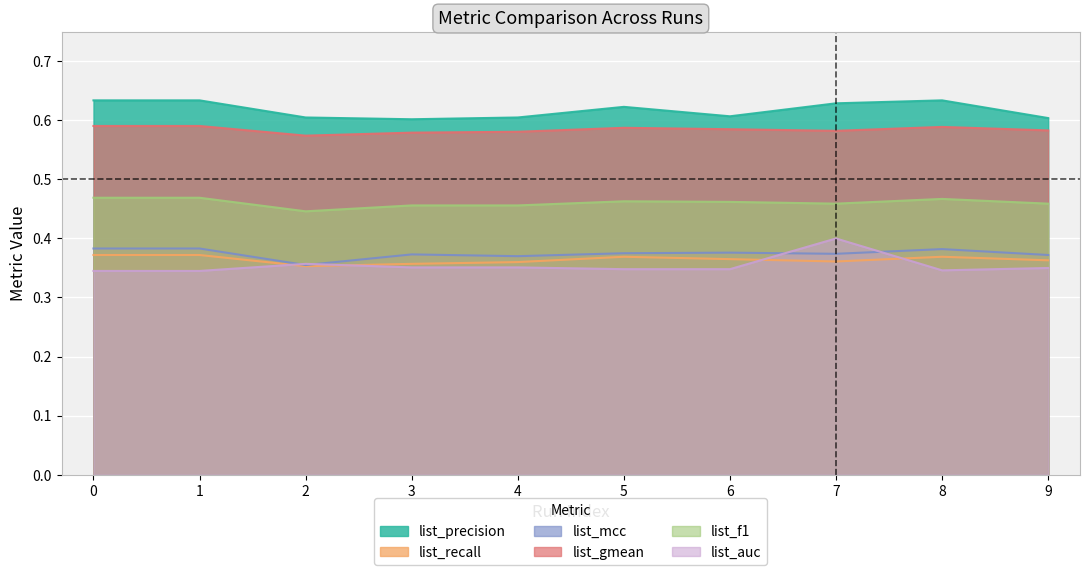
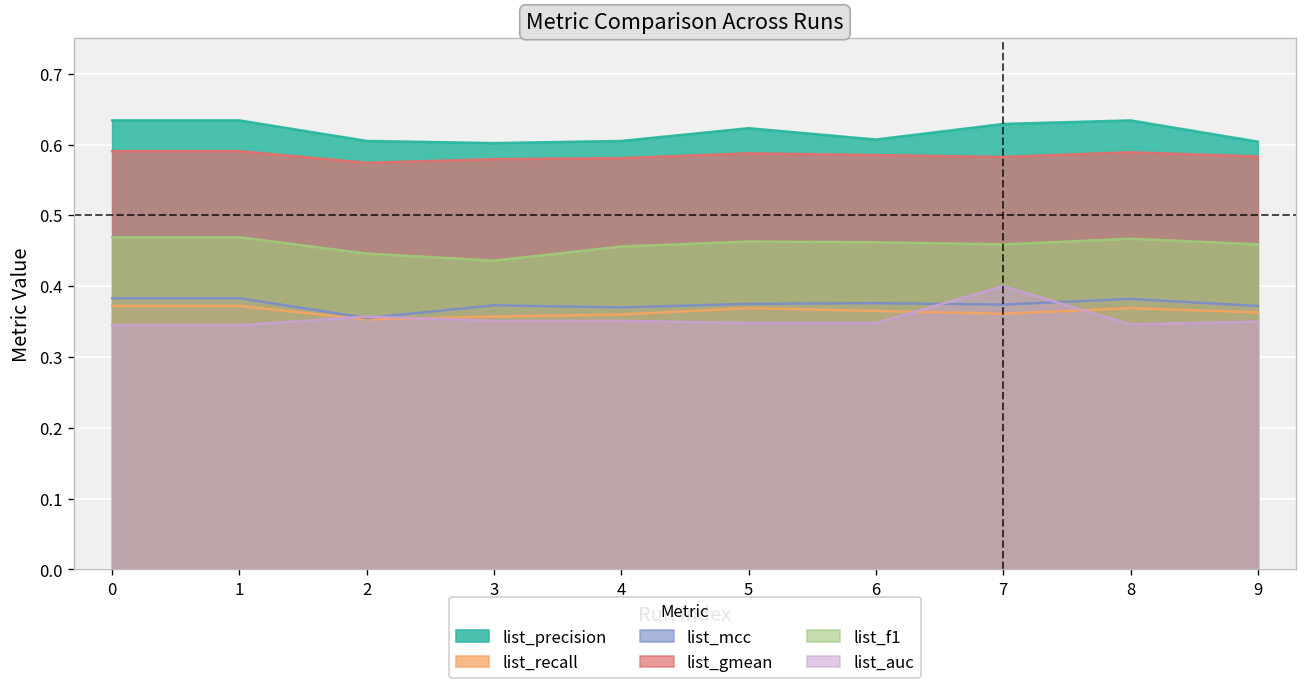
  {
    "list_precision": {
      "0": 0.63,
      "1": 0.63,
      "2": 0.61,
      "3": 0.60,
      "4": 0.61,
      "5": 0.62,
      "6": 0.61,
      "7": 0.63,
      "8": 0.63,
      "9": 0.60
    },
    "list_mcc": {
      "0": 0.38,
      "1": 0.38,
      "3": 0.37,
      "4": 0.37,
      "5": 0.38,
      "6": 0.38,
      "7": 0.37,
      "8": 0.38,
      "9": 0.37
    },
    "list_f1": {
      "0": 0.47,
      "1": 0.47,
      "2": 0.45,
-     "3": 0.46,
+     "3": 0.44,
      "4": 0.46,
      "5": 0.46,
      "6": 0.46,
      "7": 0.46,
      "8": 0.47,
      "9": 0.46
    },
    "list_auc": {
      "0": 0.35,
      "1": 0.35,
      "3": 0.35,
      "4": 0.35,
      "5": 0.35,
      "6": 0.35,
      "7": 0.40,
      "8": 0.35,
      "9": 0.35
    }
  }
